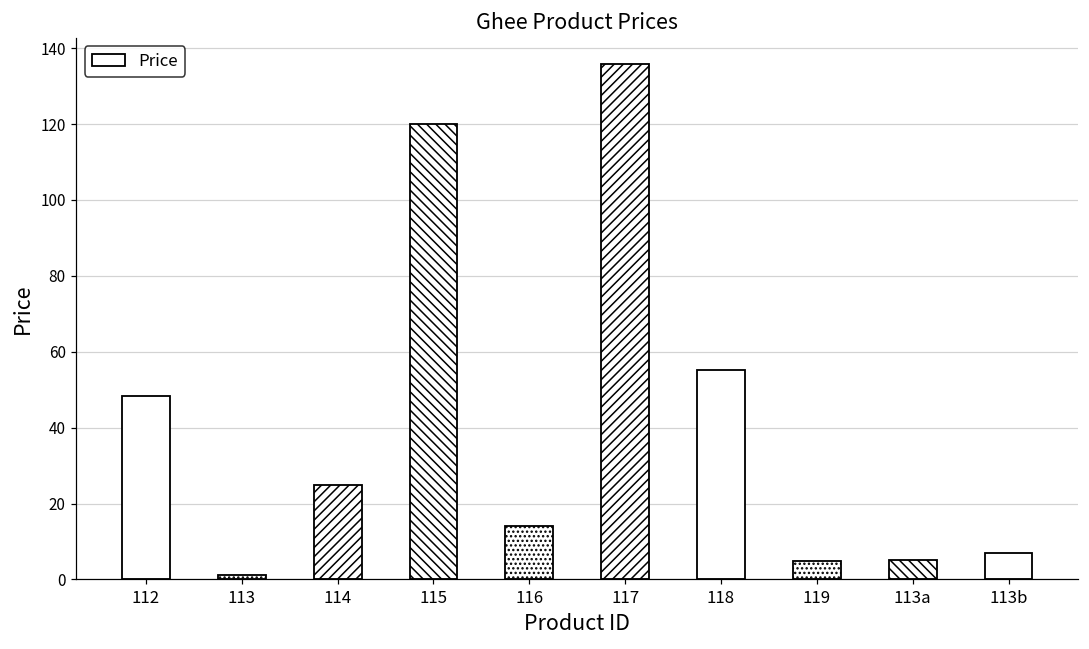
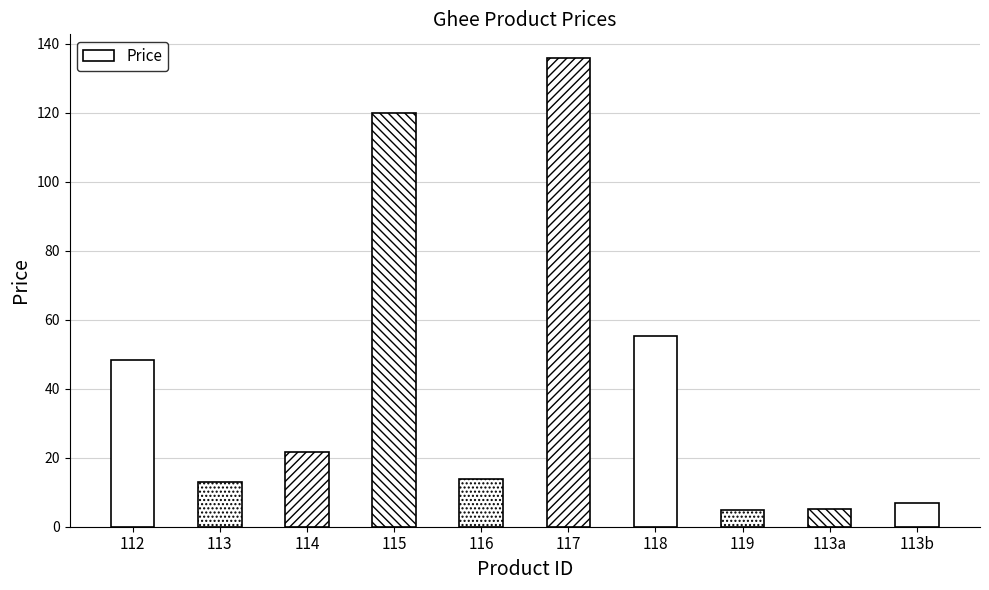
  {
    "112": 48,
-   "113": 1,
-   "114": 25,
+   "113": 13,
+   "114": 22,
    "115": 120,
    "116": 14,
    "117": 136,
    "118": 55,
    "119": 5,
    "113a": 5,
    "113b": 7
  }
